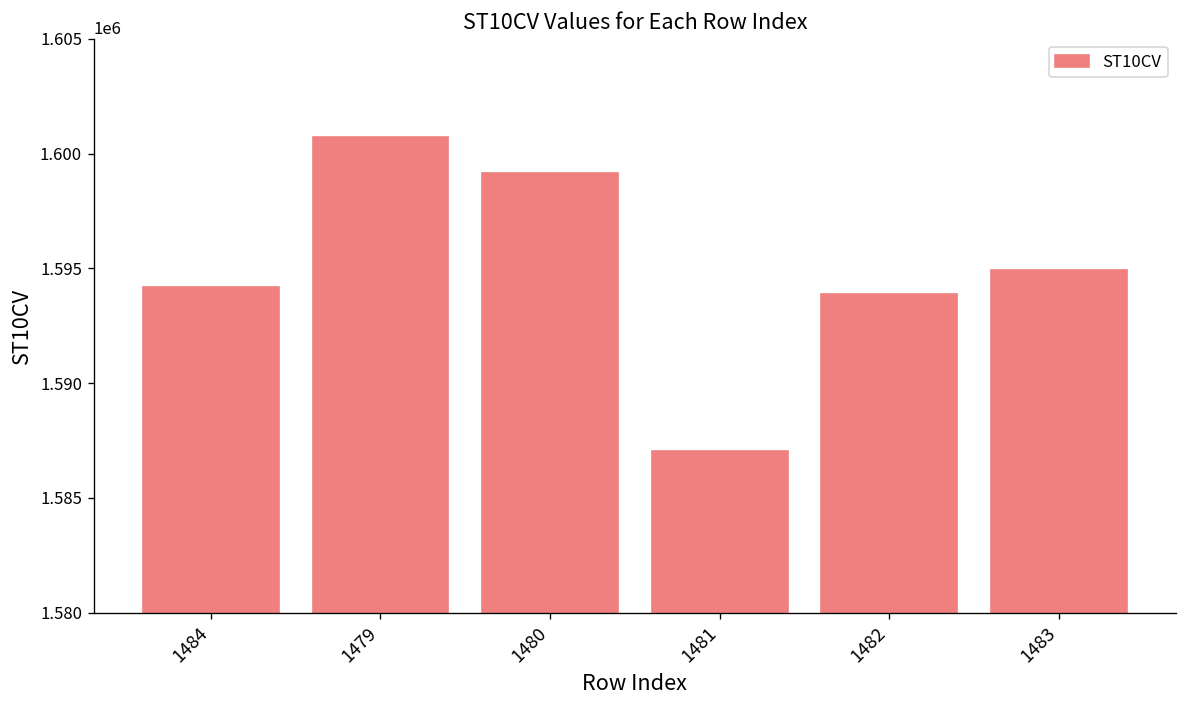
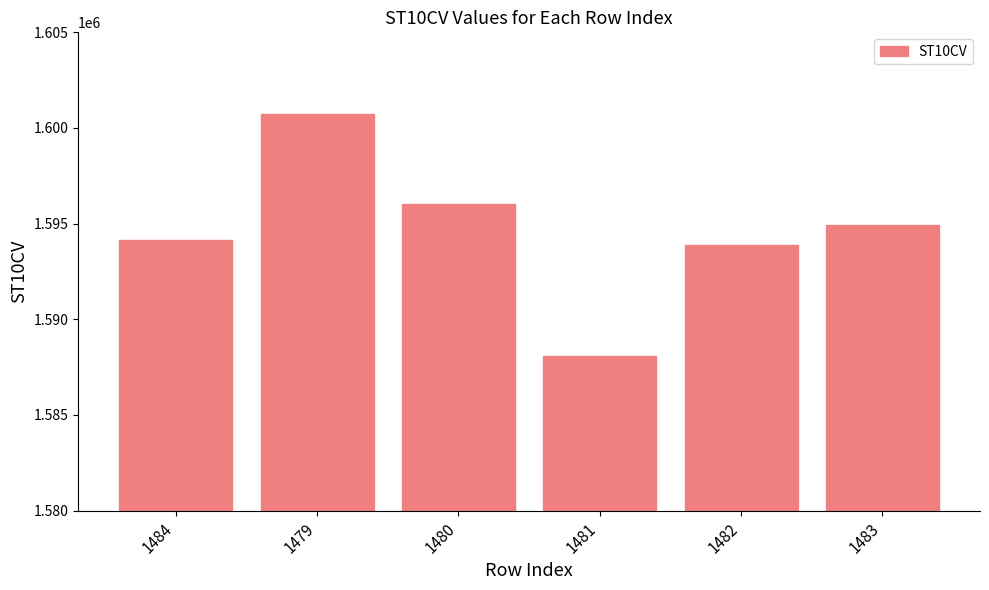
  {
    "1484": 1594200,
    "1479": 1600700,
-   "1480": 1599200,
-   "1481": 1587000,
+   "1480": 1596000,
+   "1481": 1588100,
    "1482": 1593900,
    "1483": 1594900
  }
